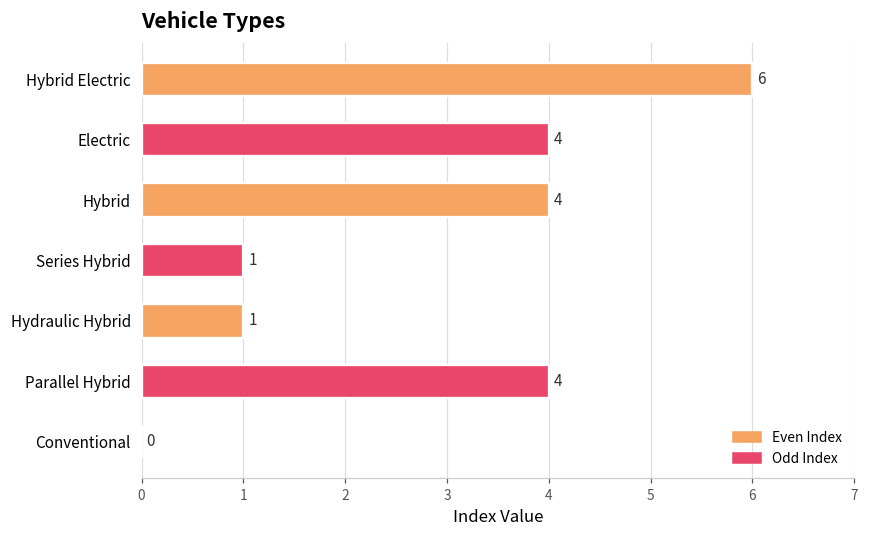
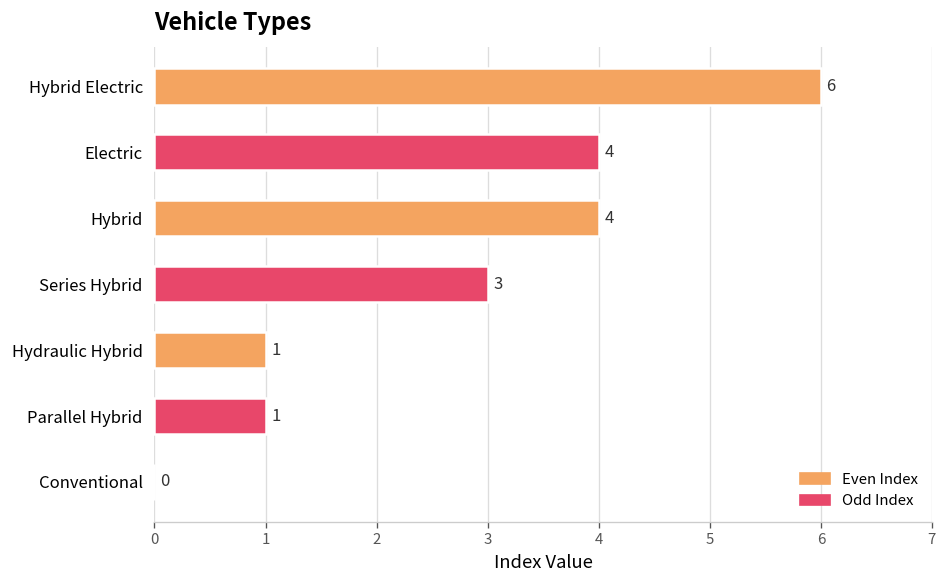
  {
    "Hybrid Electric": 6,
    "Electric": 4,
    "Hybrid": 4,
-   "Series Hybrid": 1,
+   "Series Hybrid": 3,
    "Hydraulic Hybrid": 1,
-   "Parallel Hybrid": 4,
+   "Parallel Hybrid": 1,
    "Conventional": 0
  }
